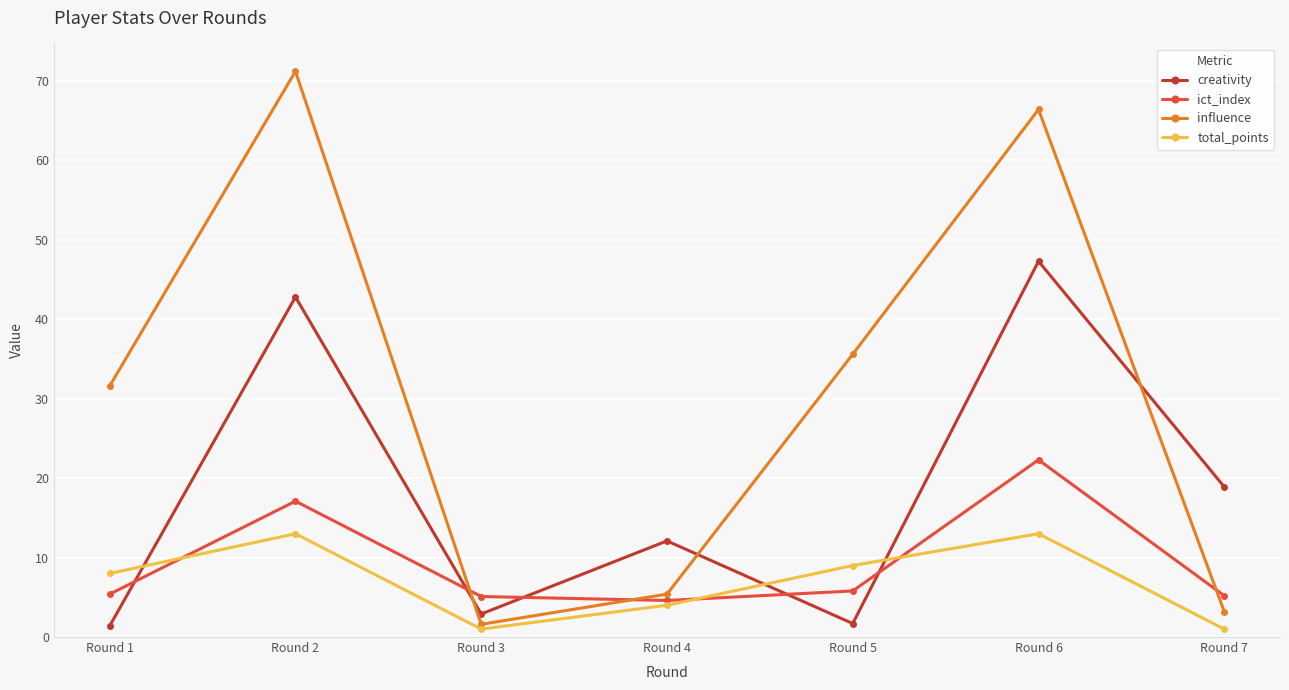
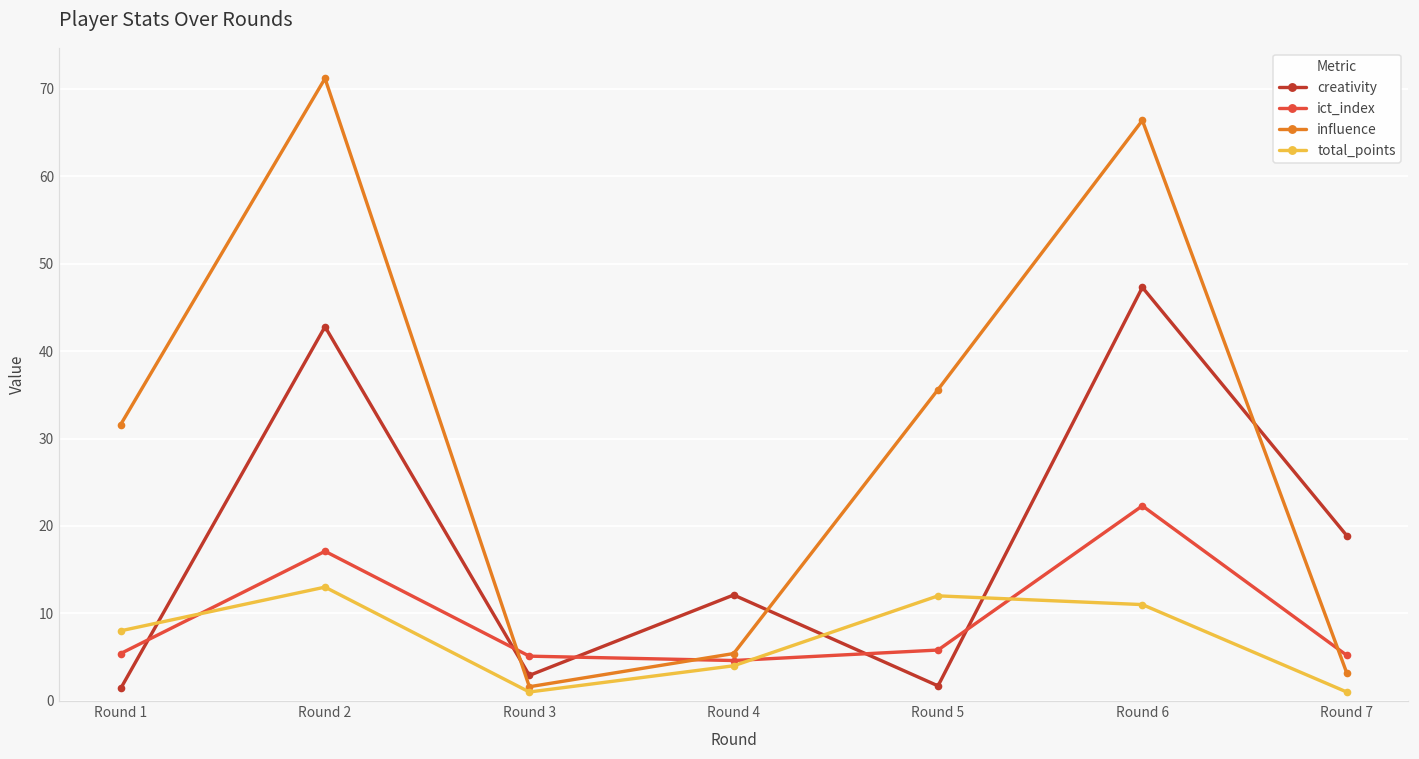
  {
    "total_points": {
      "Round 1": 8,
      "Round 2": 13,
      "Round 3": 1,
      "Round 4": 4,
-     "Round 5": 9,
-     "Round 6": 13,
+     "Round 5": 12,
+     "Round 6": 11,
      "Round 7": 1
    }
  }
